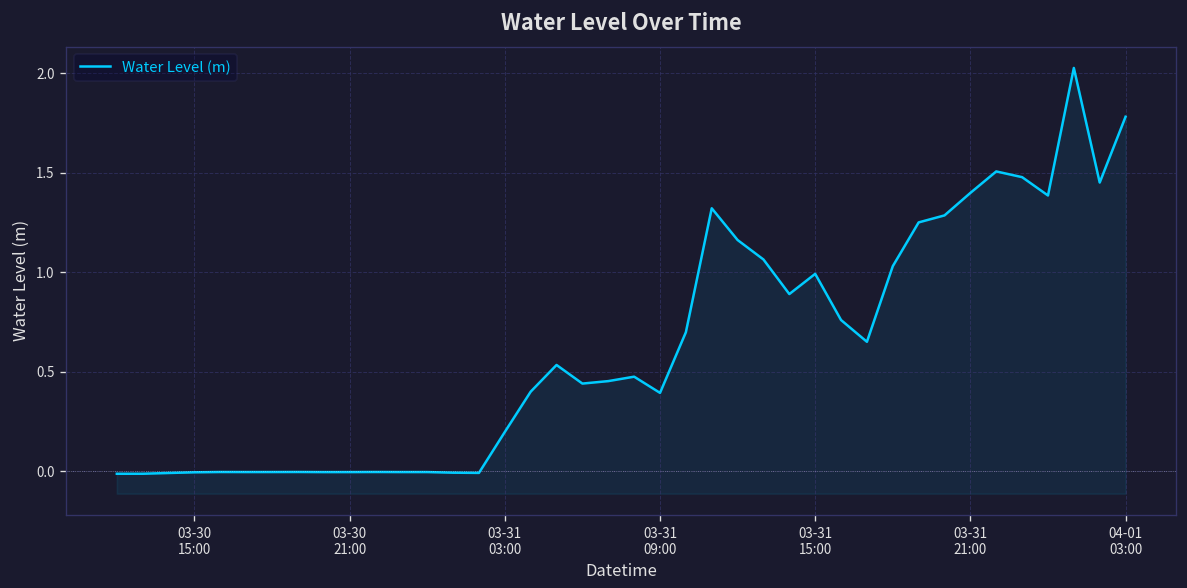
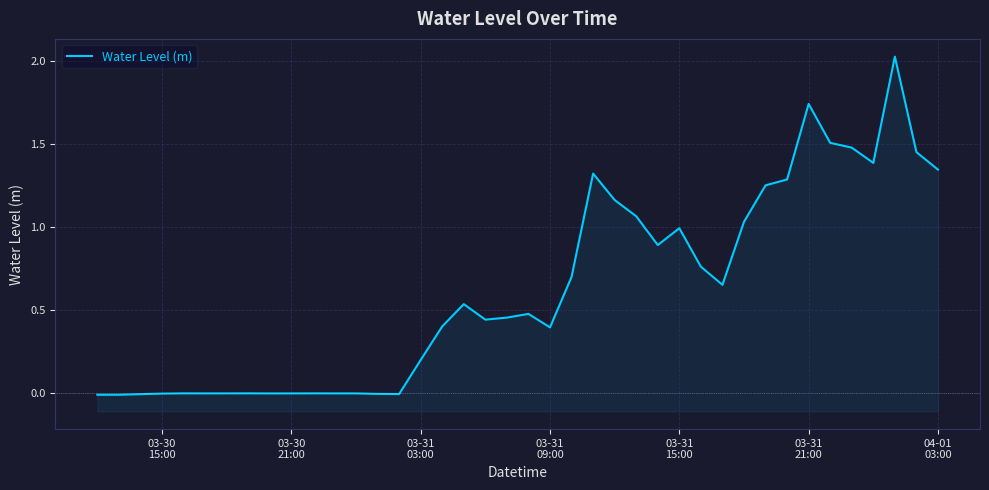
  {
    "03-30 15:00": 0.00,
    "03-30 21:00": 0.00,
    "03-31 03:00": 0.20,
    "03-31 09:00": 0.39,
    "03-31 15:00": 0.99,
-   "03-31 21:00": 1.40,
-   "04-01 03:00": 1.78
+   "03-31 21:00": 1.74,
+   "04-01 03:00": 1.35
  }
